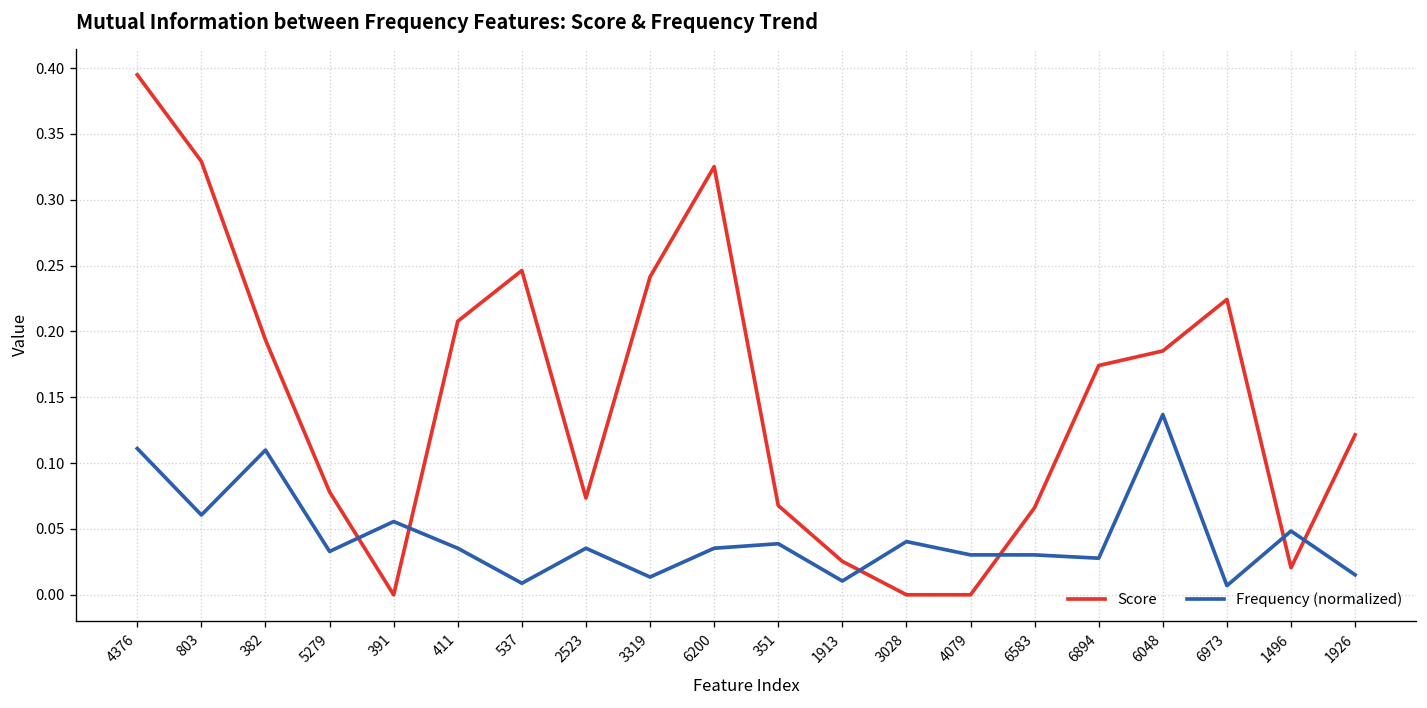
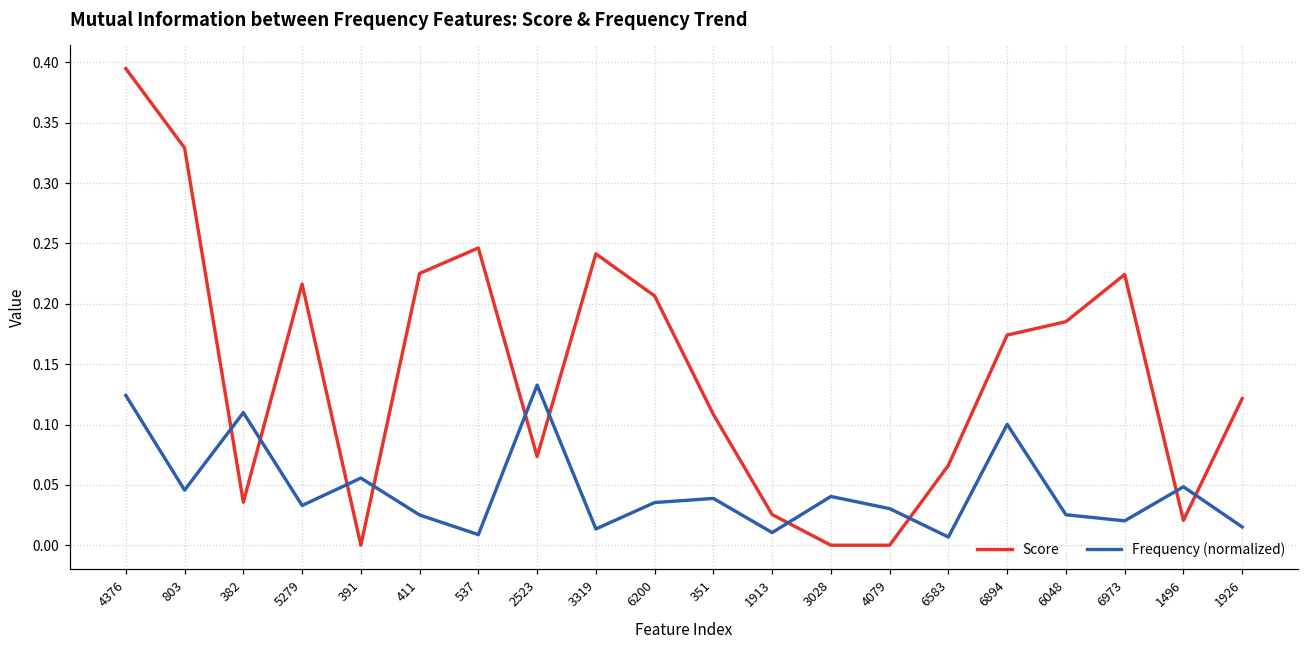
  {
    "Score": {
      "4376": 0.395,
      "803": 0.329,
-     "382": 0.194,
-     "5279": 0.078,
+     "382": 0.036,
+     "5279": 0.216,
      "391": 0.000,
-     "411": 0.208,
+     "411": 0.225,
      "537": 0.246,
      "2523": 0.073,
      "3319": 0.241,
-     "6200": 0.325,
-     "351": 0.068,
+     "6200": 0.207,
+     "351": 0.108,
      "1913": 0.025,
      "3028": 0.000,
      "4079": 0.000,
      "6583": 0.066,
      "6894": 0.174,
      "6048": 0.185,
      "6973": 0.224,
      "1496": 0.021,
      "1926": 0.121
    },
    "Frequency (normalized)": {
-     "4376": 0.111,
-     "803": 0.061,
+     "4376": 0.124,
+     "803": 0.046,
      "382": 0.110,
      "5279": 0.033,
      "391": 0.056,
-     "411": 0.035,
+     "411": 0.025,
      "537": 0.009,
-     "2523": 0.035,
+     "2523": 0.133,
      "3319": 0.013,
      "6200": 0.035,
      "351": 0.039,
      "1913": 0.010,
      "3028": 0.040,
      "4079": 0.030,
-     "6583": 0.030,
-     "6894": 0.028,
-     "6048": 0.137,
-     "6973": 0.007,
+     "6583": 0.007,
+     "6894": 0.100,
+     "6048": 0.025,
+     "6973": 0.020,
      "1496": 0.048,
      "1926": 0.015
    }
  }
